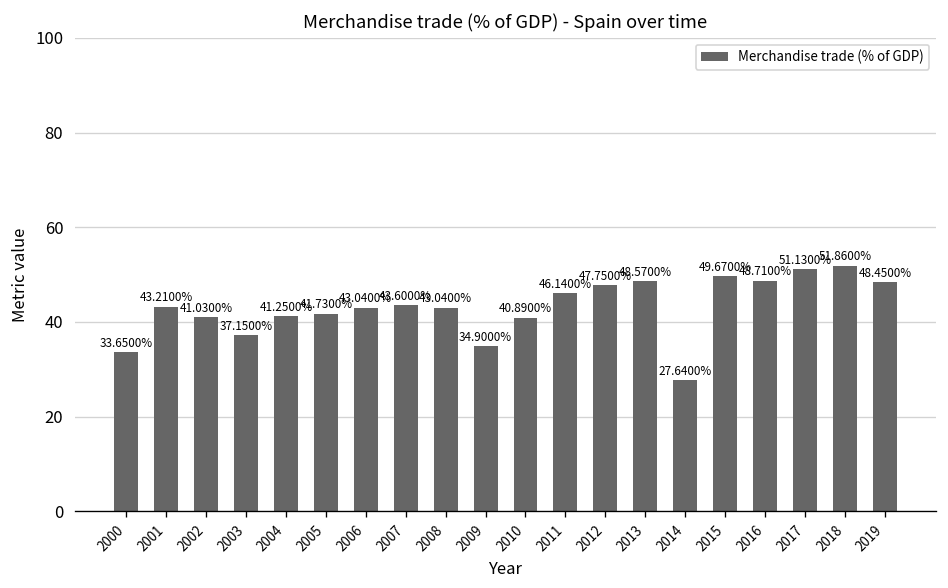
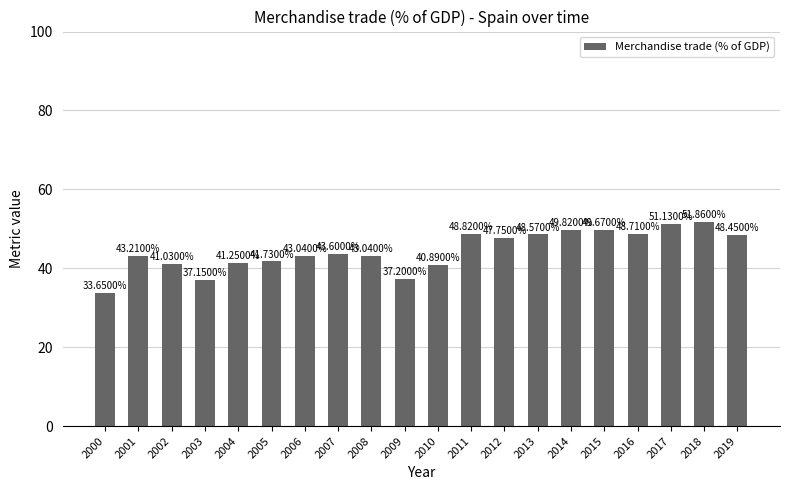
  {
    "2000": "33.6500%",
    "2001": "43.2100%",
    "2002": "41.0300%",
    "2003": "37.1500%",
-   "2009": "34.9000%",
+   "2009": "37.2000%",
    "2010": "40.8900%",
-   "2011": "46.1400%",
-   "2014": "27.6400%",
+   "2011": "48.8200%",
+   "2014": "49.8200%",
    "2019": "48.4500%"
  }
